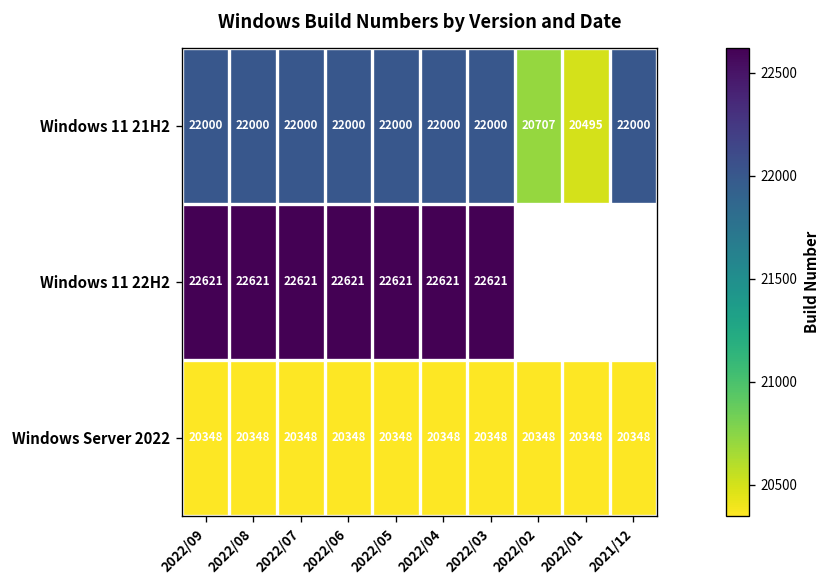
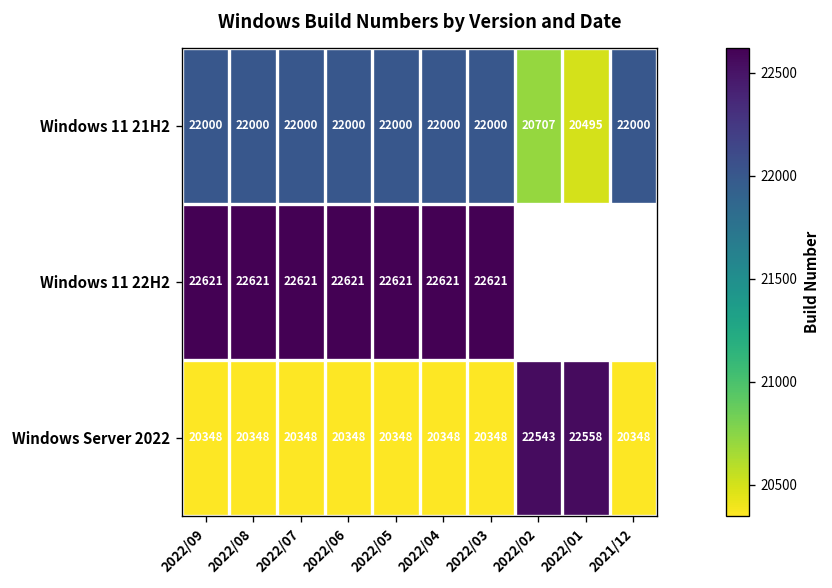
  {
    "Windows 11 21H2": {
      "2022/09": 22000,
      "2022/08": 22000,
      "2022/07": 22000,
      "2022/06": 22000,
      "2022/05": 22000,
      "2022/04": 22000,
      "2022/03": 22000,
      "2022/02": 20707,
      "2022/01": 20495,
      "2021/12": 22000
    },
    "Windows 11 22H2": {
      "2022/09": 22621,
      "2022/08": 22621,
      "2022/07": 22621,
      "2022/06": 22621,
      "2022/05": 22621,
      "2022/04": 22621,
      "2022/03": 22621
    },
    "Windows Server 2022": {
      "2022/09": 20348,
      "2022/08": 20348,
      "2022/07": 20348,
      "2022/06": 20348,
      "2022/05": 20348,
      "2022/04": 20348,
      "2022/03": 20348,
-     "2022/02": 20348,
-     "2022/01": 20348,
+     "2022/02": 22543,
+     "2022/01": 22558,
      "2021/12": 20348
    }
  }
